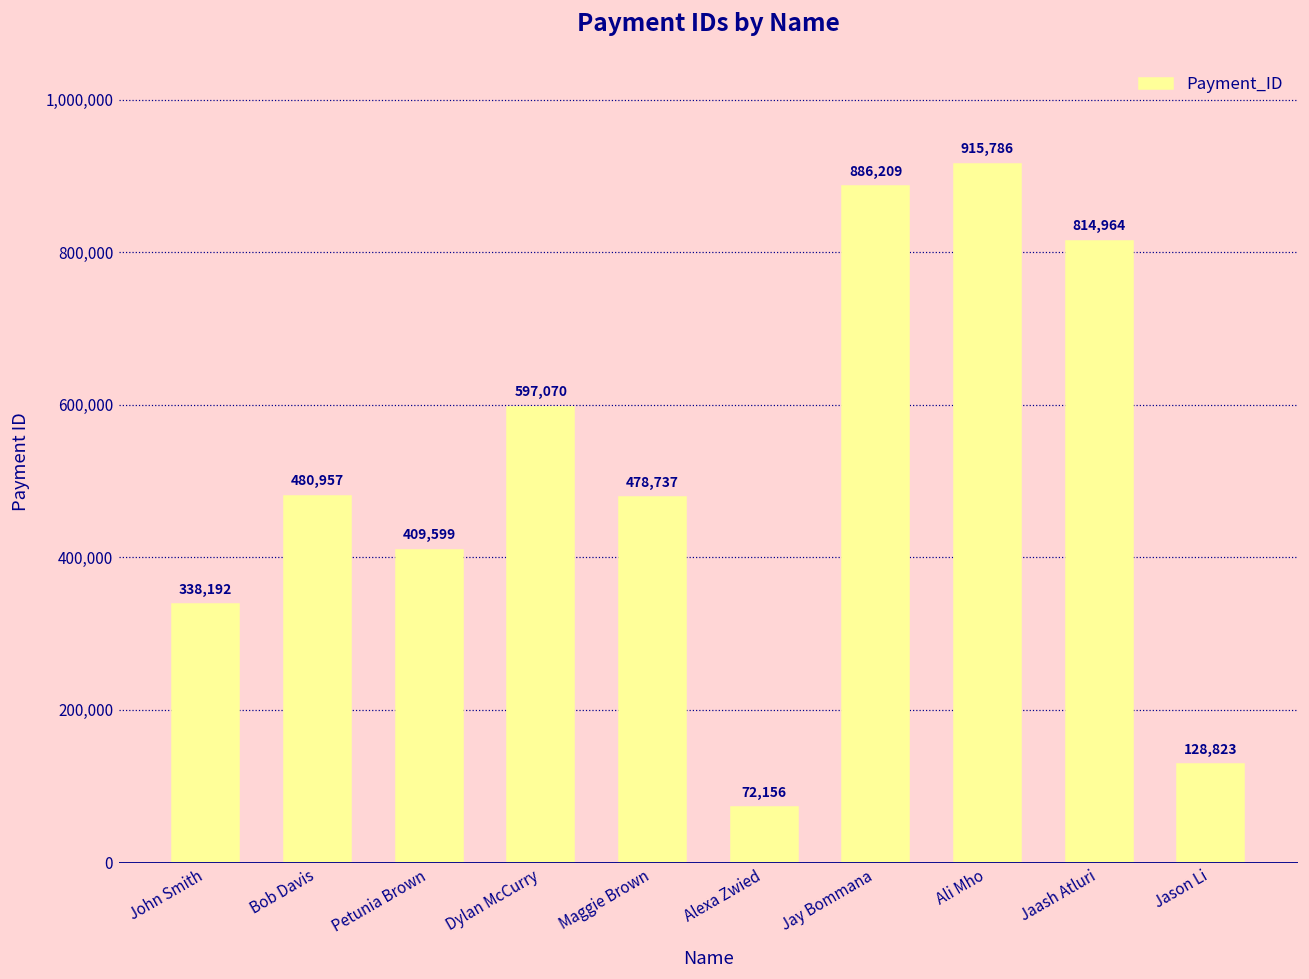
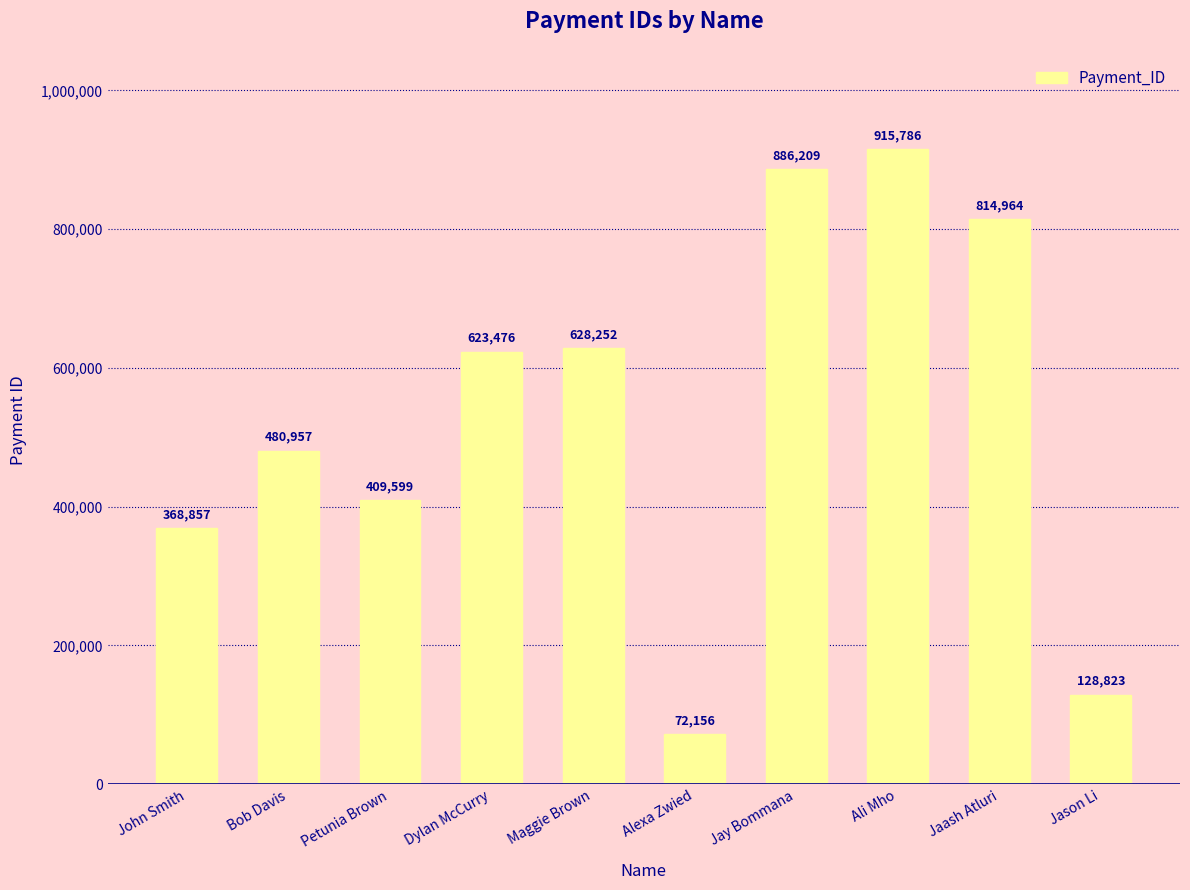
  {
-   "John Smith": "338,192",
+   "John Smith": "368,857",
    "Bob Davis": "480,957",
    "Petunia Brown": "409,599",
-   "Dylan McCurry": "597,070",
-   "Maggie Brown": "478,737",
+   "Dylan McCurry": "623,476",
+   "Maggie Brown": "628,252",
    "Alexa Zwied": "72,156",
    "Jay Bommana": "886,209",
    "Ali Mho": "915,786",
    "Jaash Atluri": "814,964",
    "Jason Li": "128,823"
  }
